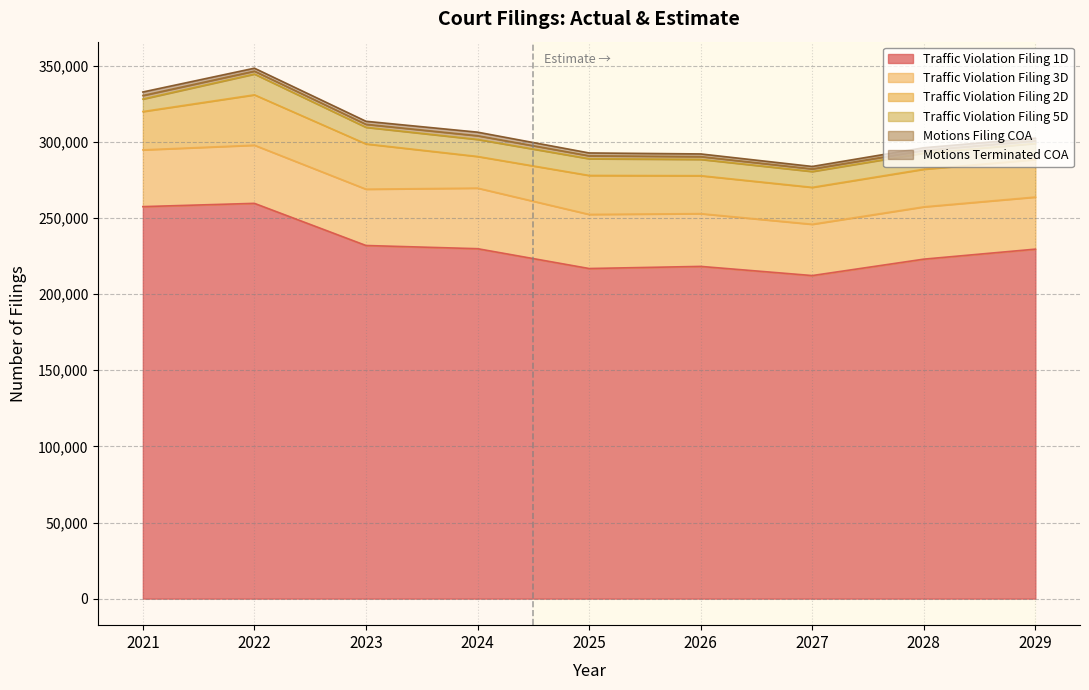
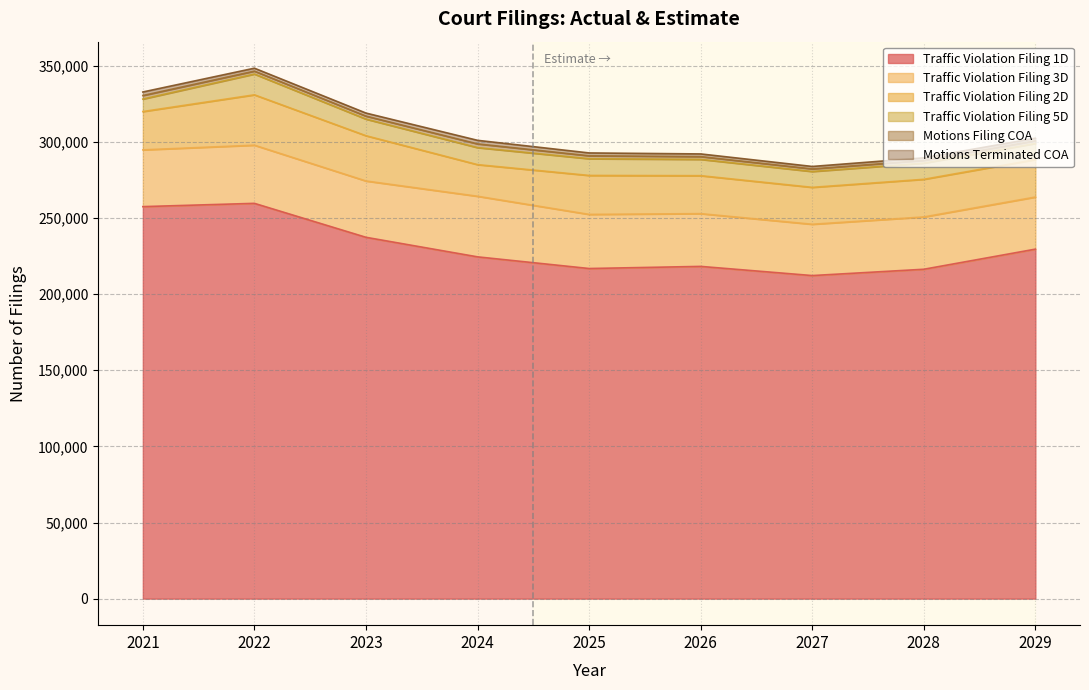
  {
    "Traffic Violation Filing 1D": {
      "2021": "257,000",
      "2022": "260,000",
-     "2023": "232,000",
-     "2024": "230,000",
+     "2023": "237,000",
+     "2024": "224,000",
      "2025": "217,000",
      "2026": "218,000",
      "2027": "212,000",
-     "2028": "223,000",
+     "2028": "216,000",
      "2029": "230,000"
    }
  }
